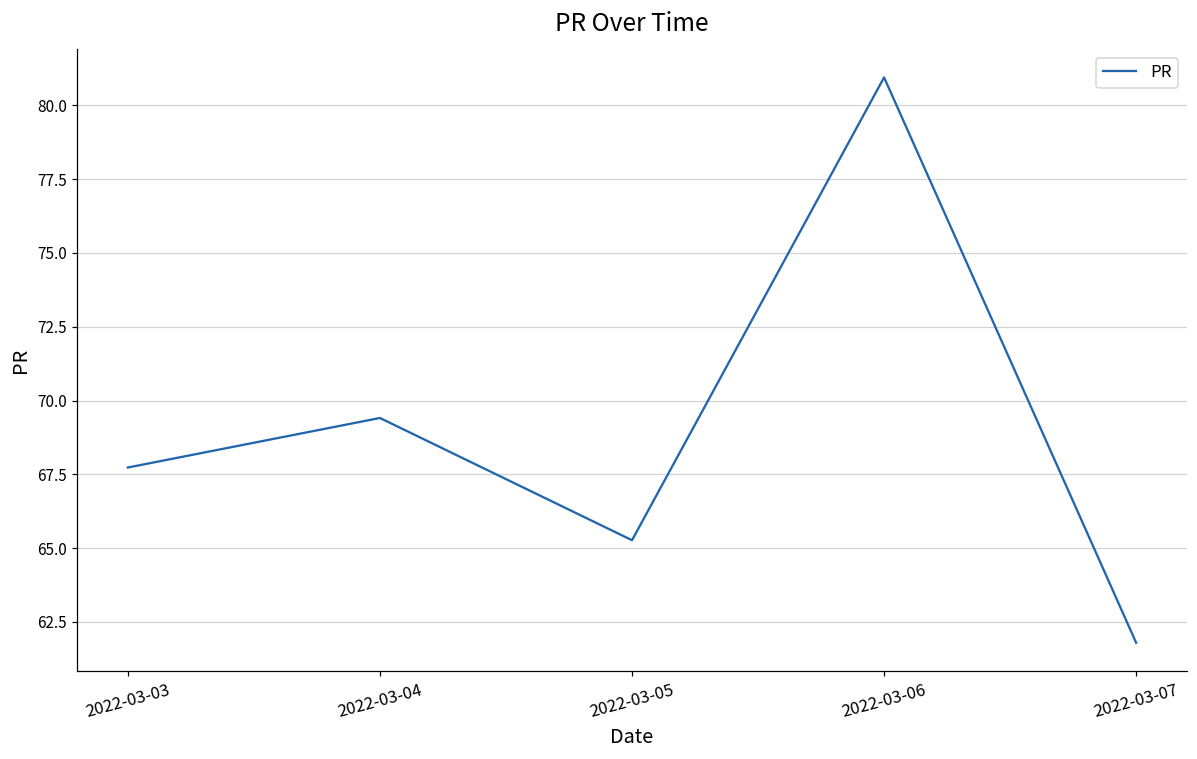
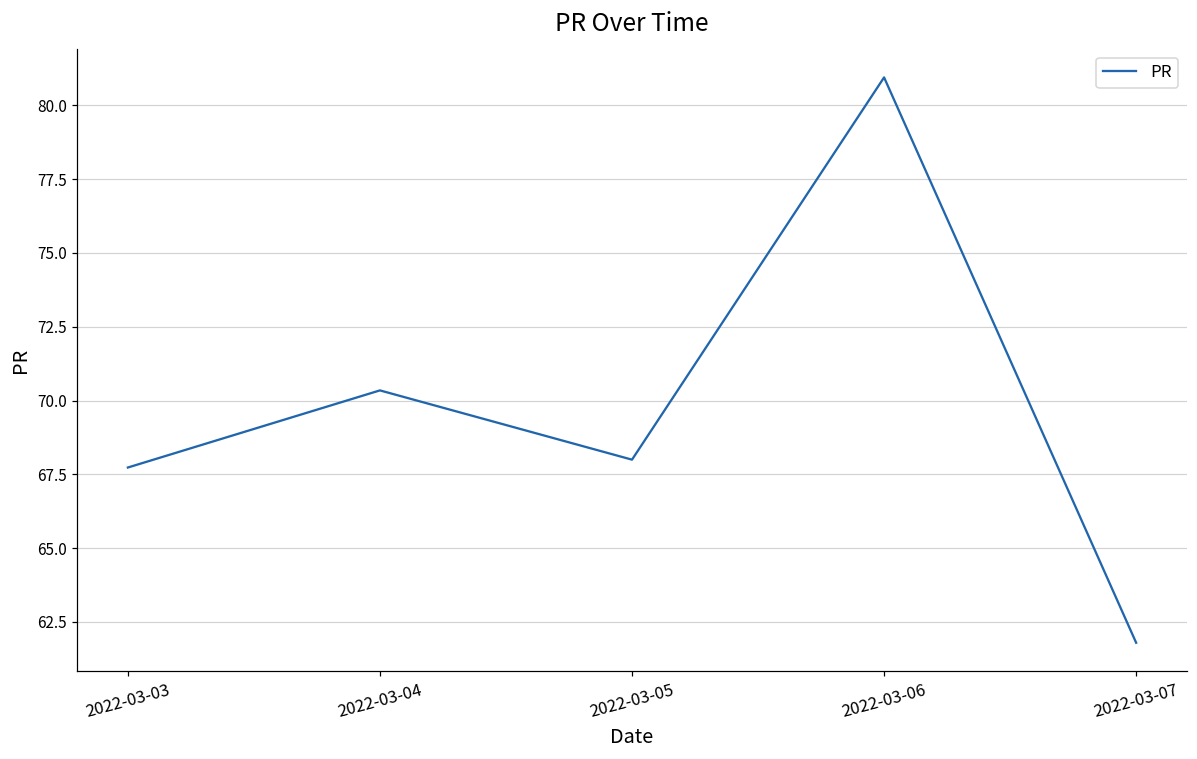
  {
    "2022-03-03": 67.7,
-   "2022-03-04": 69.4,
-   "2022-03-05": 65.3,
+   "2022-03-04": 70.3,
+   "2022-03-05": 68.0,
    "2022-03-06": 80.9,
    "2022-03-07": 61.8
  }
